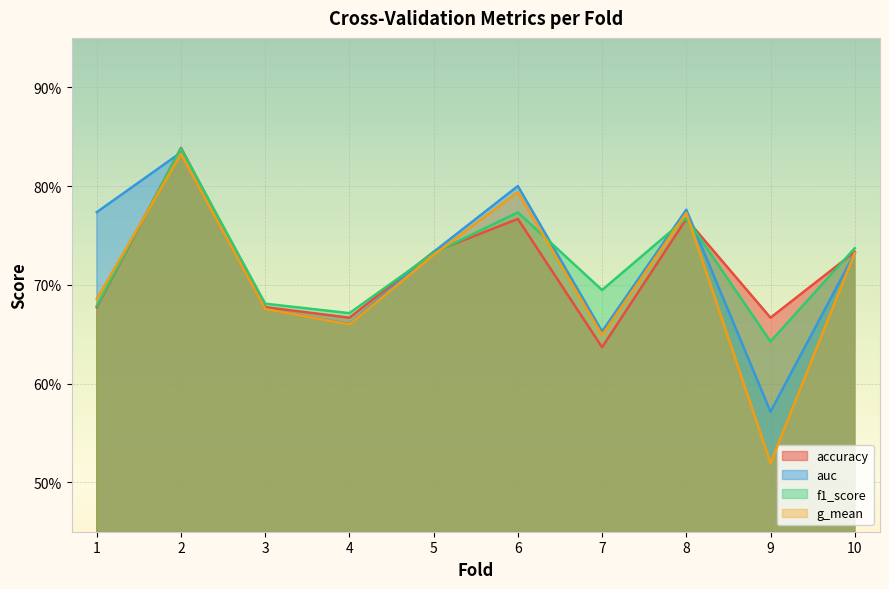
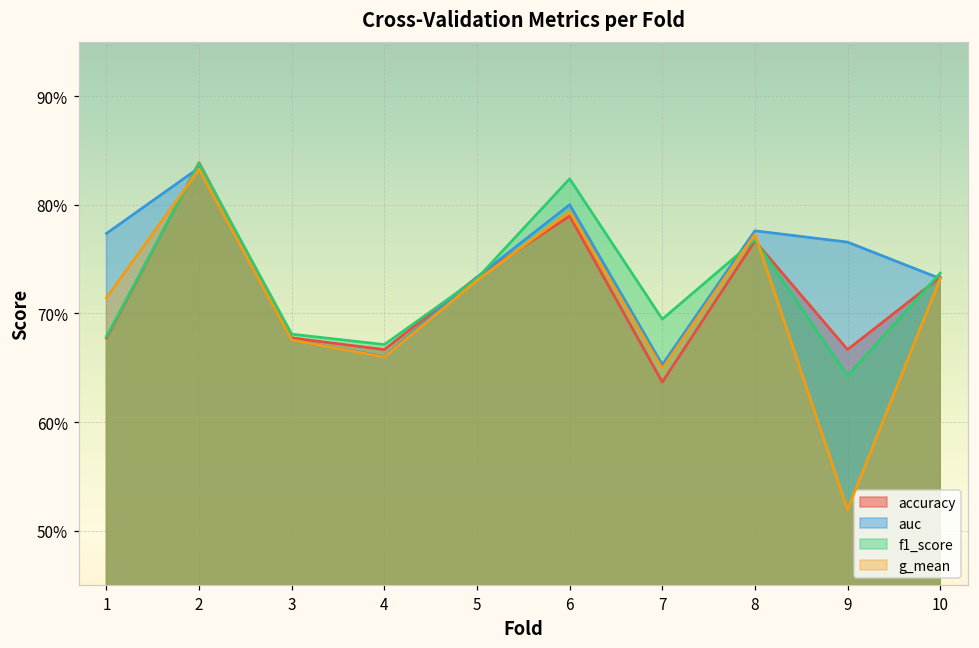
  {
    "accuracy": {
      "4": "67%",
-     "6": "77%",
+     "6": "79%",
      "7": "64%",
      "9": "67%"
    },
    "auc": {
      "1": "77%",
      "6": "80%",
      "7": "65%",
      "8": "78%",
-     "9": "57%"
+     "9": "77%"
    },
    "f1_score": {
      "3": "68%",
      "4": "67%",
-     "6": "77%",
+     "6": "82%",
      "7": "69%",
      "9": "64%",
      "10": "74%"
    },
    "g_mean": {
-     "1": "69%",
+     "1": "71%",
      "6": "79%",
      "7": "65%",
      "8": "77%",
      "9": "52%"
    }
  }
